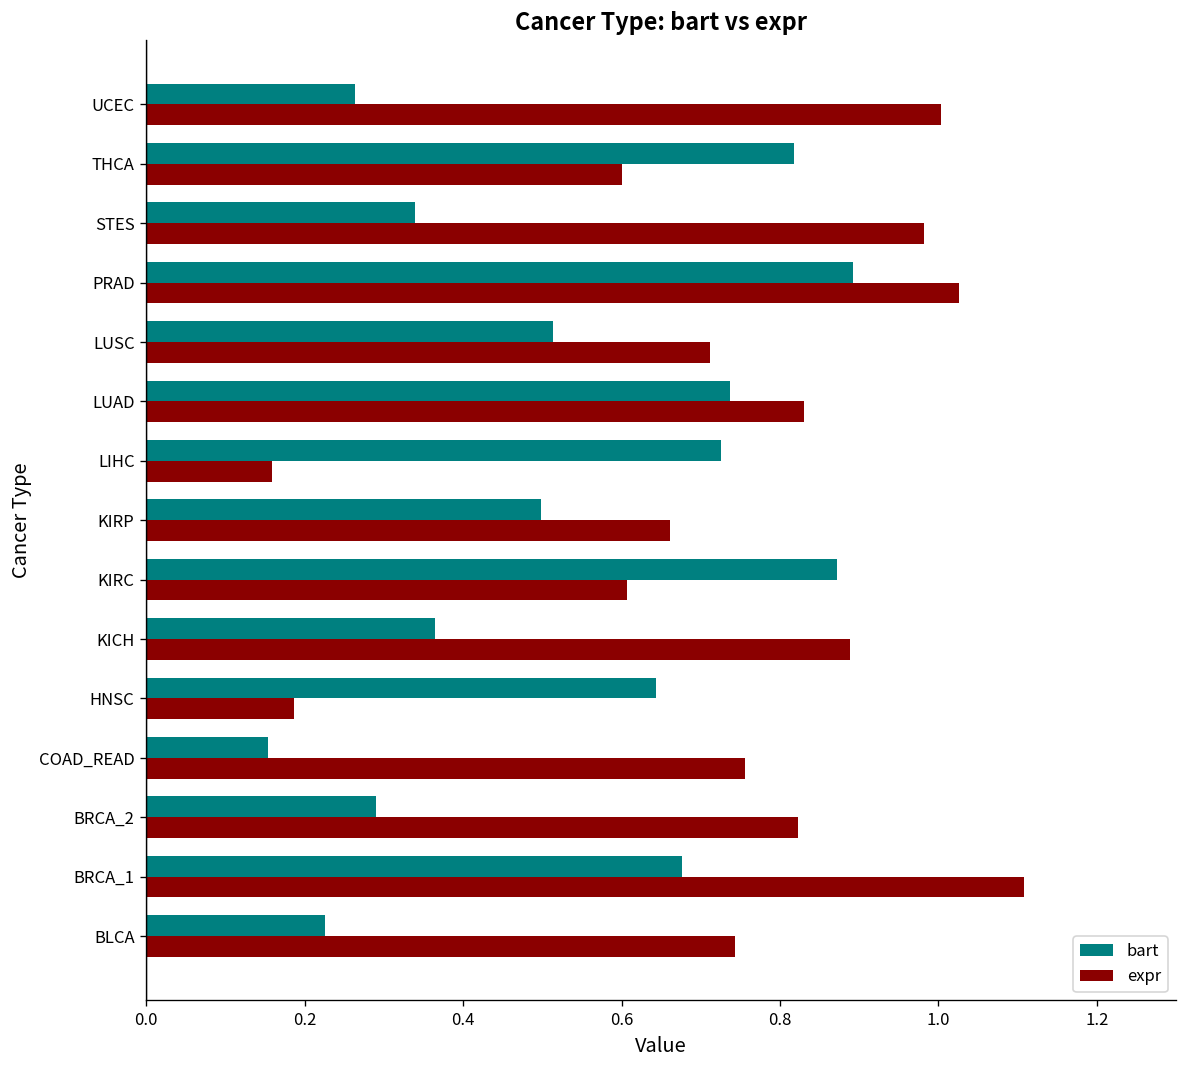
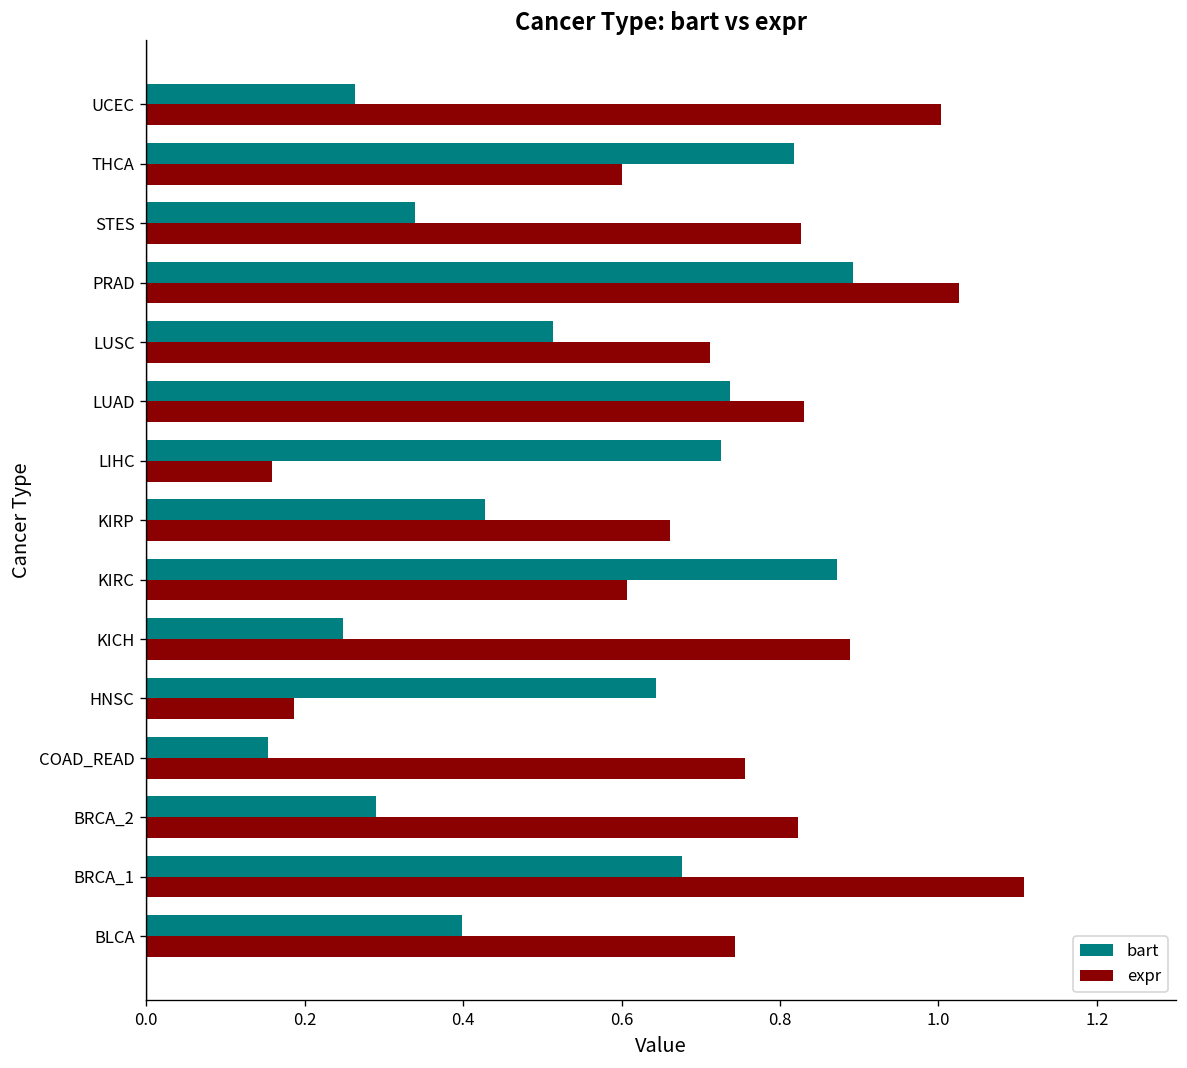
  {
    "bart": {
      "UCEC": 0.26,
      "THCA": 0.82,
      "STES": 0.34,
      "PRAD": 0.89,
      "LUSC": 0.51,
      "LUAD": 0.74,
      "LIHC": 0.73,
-     "KIRP": 0.50,
+     "KIRP": 0.43,
      "KIRC": 0.87,
-     "KICH": 0.36,
+     "KICH": 0.25,
      "HNSC": 0.64,
      "COAD_READ": 0.15,
      "BRCA_2": 0.29,
      "BRCA_1": 0.68,
-     "BLCA": 0.23
+     "BLCA": 0.40
    },
    "expr": {
      "UCEC": 1.00,
      "THCA": 0.60,
-     "STES": 0.98,
+     "STES": 0.83,
      "PRAD": 1.03,
      "LUSC": 0.71,
      "LUAD": 0.83,
      "LIHC": 0.16,
      "KIRP": 0.66,
      "KIRC": 0.61,
      "KICH": 0.89,
      "HNSC": 0.19,
      "COAD_READ": 0.76,
      "BRCA_2": 0.82,
      "BRCA_1": 1.11,
      "BLCA": 0.74
    }
  }
